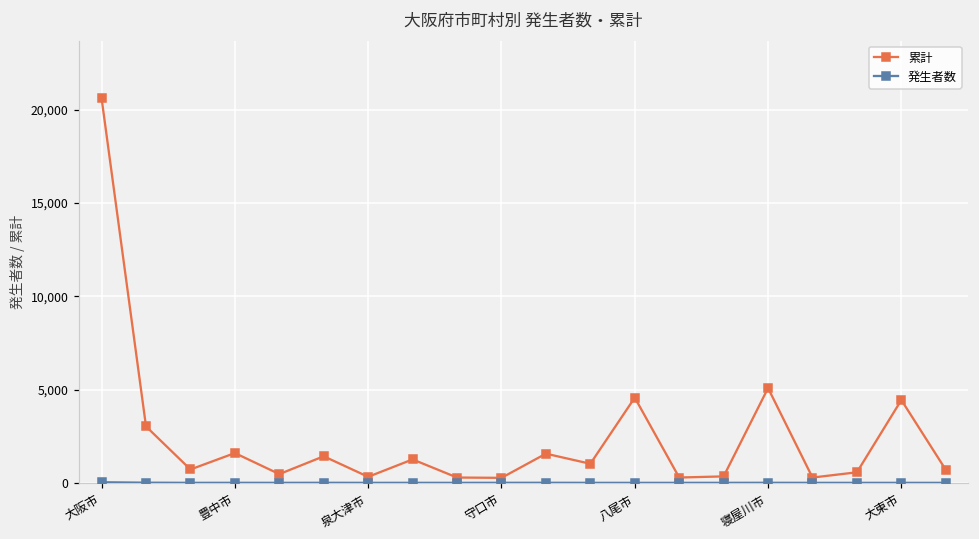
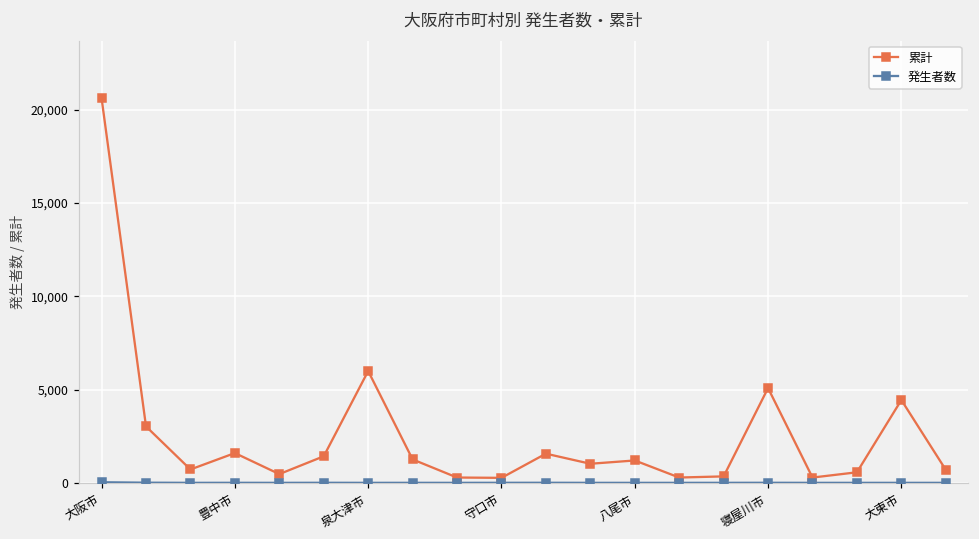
  {
    "累計": {
      "大阪市": "20,600",
      "豊中市": "1,600",
-     "泉大津市": "300",
+     "泉大津市": "6,000",
      "守口市": "300",
-     "八尾市": "4,600",
+     "八尾市": "1,200",
      "寝屋川市": "5,100",
      "大東市": "4,400"
    },
    "発生者数": {
      "大阪市": "0",
      "豊中市": "0",
      "泉大津市": "0",
      "守口市": "0",
      "八尾市": "0",
      "寝屋川市": "0",
      "大東市": "0"
    }
  }
